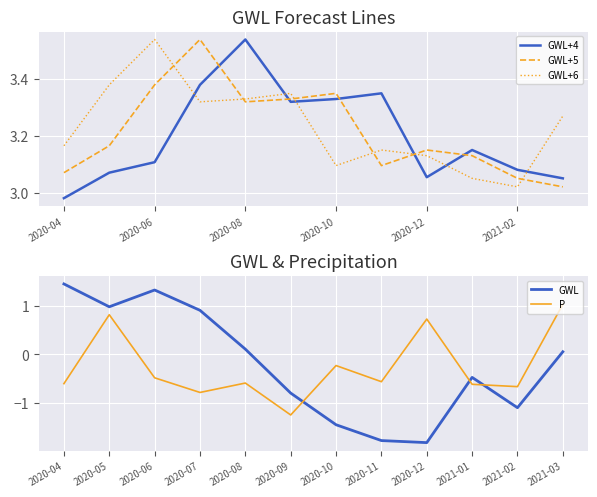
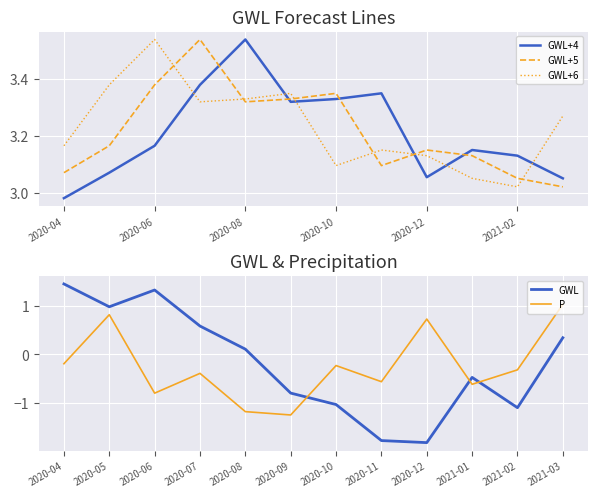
  {
    "GWL Forecast Lines": {
      "GWL+4": {
        "2020-04": 2.98,
-       "2020-06": 3.11,
+       "2020-06": 3.17,
        "2020-08": 3.54,
        "2020-10": 3.33,
        "2020-12": 3.05,
-       "2021-02": 3.08
+       "2021-02": 3.13
      }
    },
    "GWL & Precipitation": {
      "GWL": {
        "2020-04": 1.5,
        "2020-05": 1.0,
        "2020-06": 1.3,
-       "2020-07": 0.9,
+       "2020-07": 0.6,
        "2020-08": 0.1,
        "2020-09": -0.8,
-       "2020-10": -1.5,
+       "2020-10": -1.0,
        "2020-11": -1.8,
        "2020-12": -1.8,
        "2021-01": -0.5,
        "2021-02": -1.1,
-       "2021-03": 0.1
+       "2021-03": 0.3
      },
      "P": {
-       "2020-04": -0.6,
+       "2020-04": -0.2,
        "2020-05": 0.8,
-       "2020-06": -0.5,
-       "2020-07": -0.8,
-       "2020-08": -0.6,
+       "2020-06": -0.8,
+       "2020-07": -0.4,
+       "2020-08": -1.2,
        "2020-09": -1.3,
        "2020-10": -0.2,
        "2020-11": -0.6,
        "2020-12": 0.7,
        "2021-01": -0.6,
-       "2021-02": -0.7
+       "2021-02": -0.3
      }
    }
  }
